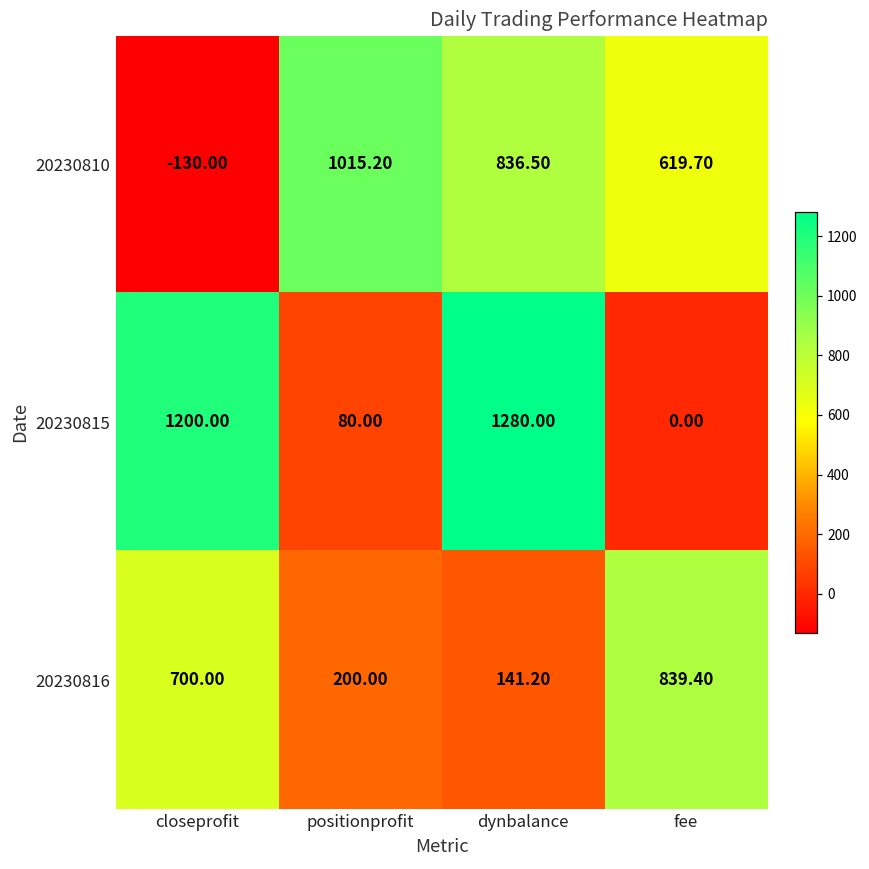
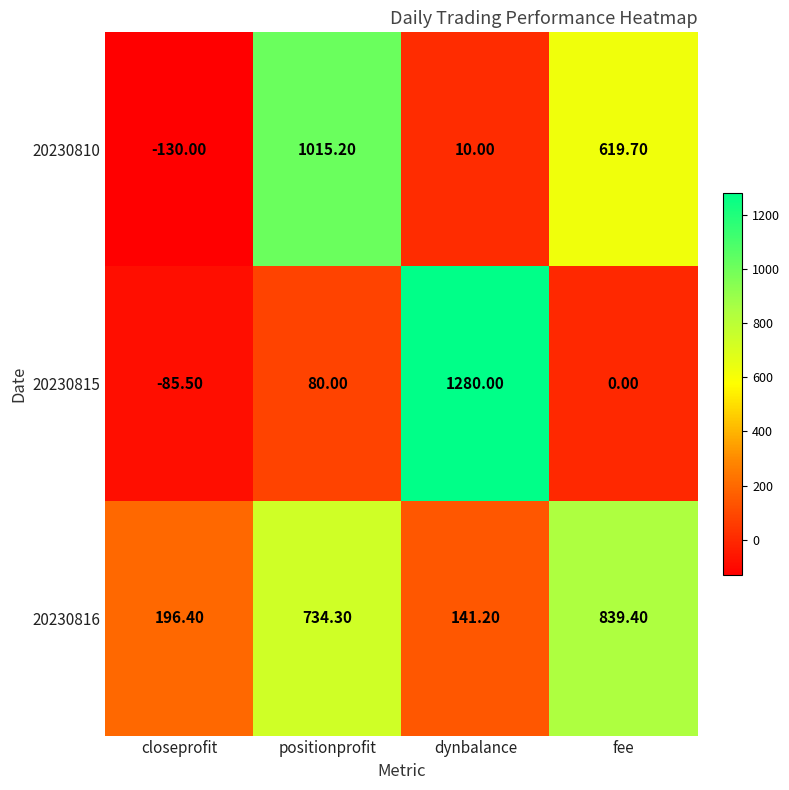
  {
    "20230810": {
      "closeprofit": -130.00,
      "positionprofit": 1015.20,
-     "dynbalance": 836.50,
+     "dynbalance": 10.00,
      "fee": 619.70
    },
    "20230815": {
-     "closeprofit": 1200.00,
+     "closeprofit": -85.50,
      "positionprofit": 80.00,
      "dynbalance": 1280.00,
      "fee": 0.00
    },
    "20230816": {
-     "closeprofit": 700.00,
-     "positionprofit": 200.00,
+     "closeprofit": 196.40,
+     "positionprofit": 734.30,
      "dynbalance": 141.20,
      "fee": 839.40
    }
  }
